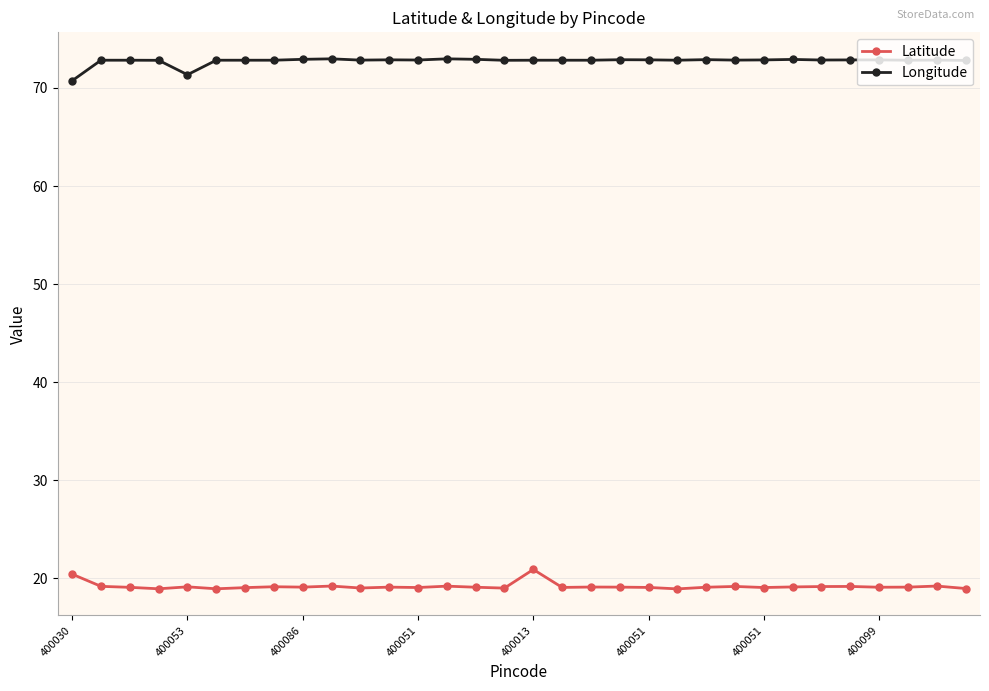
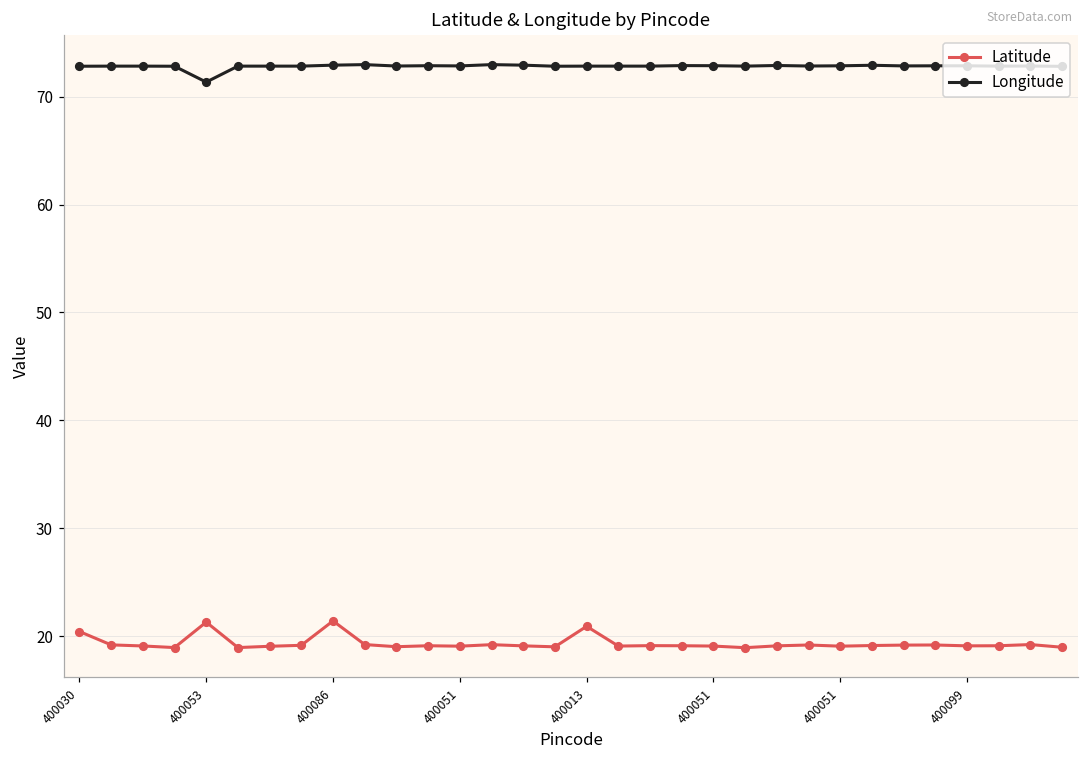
  {
    "Latitude": {
      "400030": 20,
-     "400053": 19,
-     "400086": 19,
+     "400053": 21,
+     "400086": 21,
      "400013": 21,
      "400099": 19
    },
    "Longitude": {
-     "400030": 71,
+     "400030": 73,
      "400053": 71,
      "400086": 73,
      "400013": 73
    }
  }
